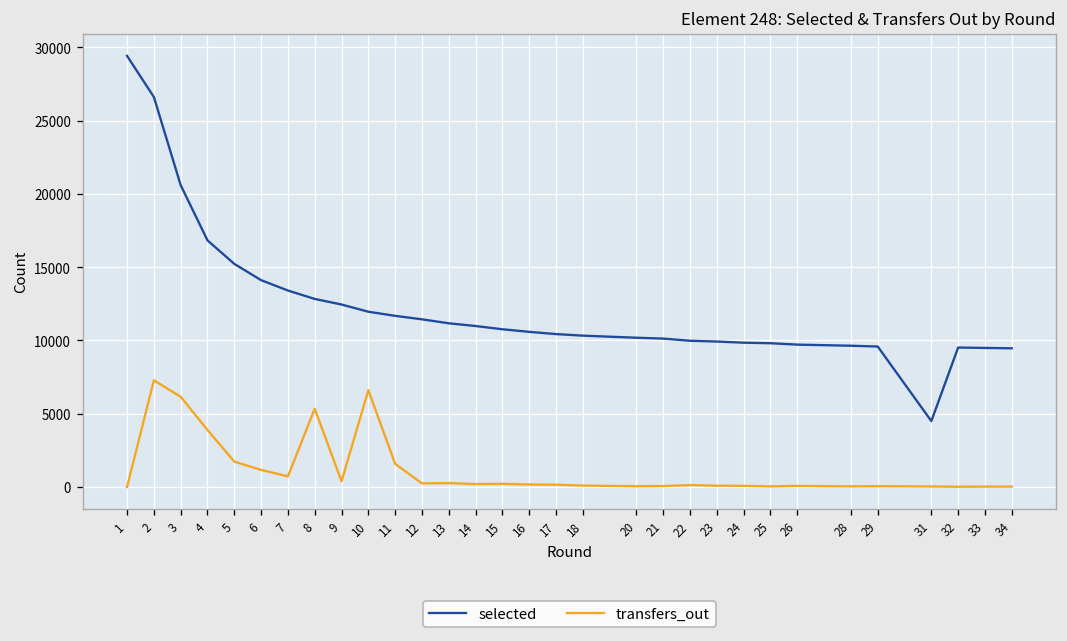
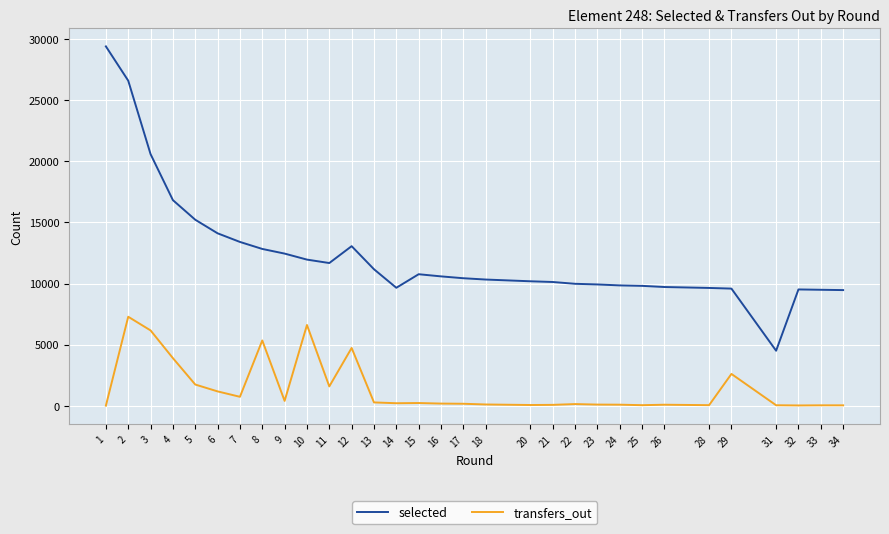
  {
    "selected": {
      "1": 29400,
      "2": 26600,
      "3": 20600,
      "4": 16800,
      "5": 15200,
      "6": 14100,
      "7": 13400,
      "8": 12800,
      "9": 12400,
      "10": 12000,
      "11": 11700,
-     "12": 11400,
+     "12": 13100,
      "13": 11200,
-     "14": 11000,
+     "14": 9700,
      "15": 10800,
      "16": 10600,
      "17": 10400,
      "18": 10300,
      "20": 10200,
      "21": 10100,
      "22": 10000,
      "23": 9900,
      "24": 9800,
      "25": 9800,
      "26": 9700,
      "28": 9600,
      "29": 9600,
      "31": 4500,
      "32": 9500,
      "33": 9500,
      "34": 9500
    },
    "transfers_out": {
      "1": 0,
      "2": 7300,
      "3": 6200,
      "4": 3900,
      "5": 1700,
      "6": 1200,
      "7": 700,
      "8": 5300,
      "9": 400,
      "10": 6600,
      "11": 1600,
-     "12": 200,
+     "12": 4700,
      "13": 300,
      "14": 200,
      "15": 200,
      "16": 200,
      "17": 200,
      "18": 100,
      "20": 100,
      "21": 100,
      "22": 100,
      "23": 100,
      "24": 100,
      "25": 0,
      "26": 100,
      "28": 0,
-     "29": 100,
+     "29": 2600,
      "31": 0,
      "32": 0,
      "33": 0,
      "34": 0
    }
  }
